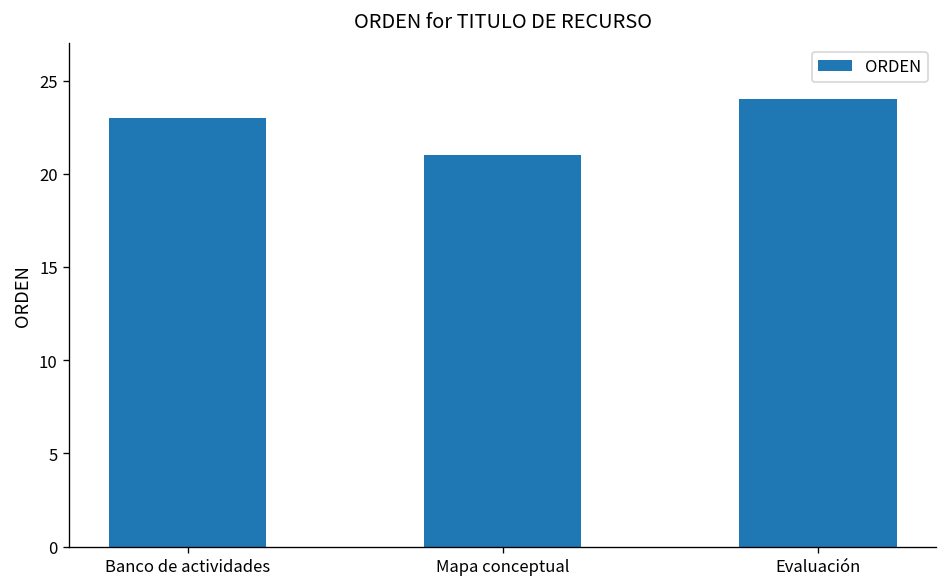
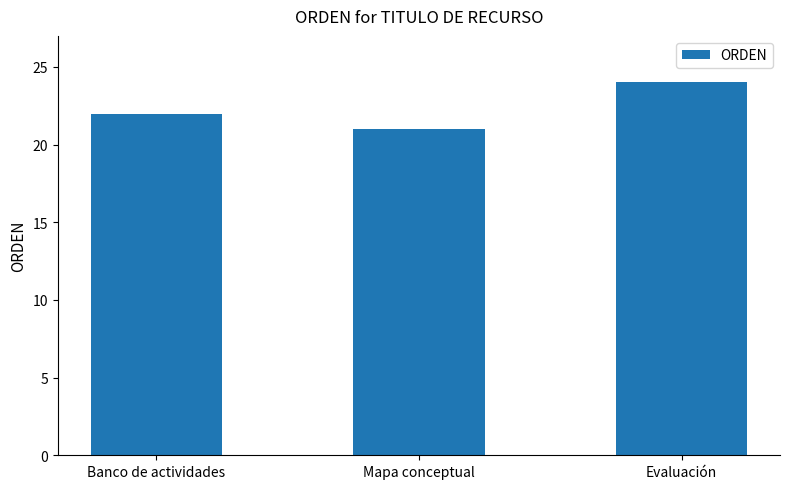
  {
-   "Banco de actividades": 23,
+   "Banco de actividades": 22,
    "Mapa conceptual": 21,
    "Evaluación": 24
  }
